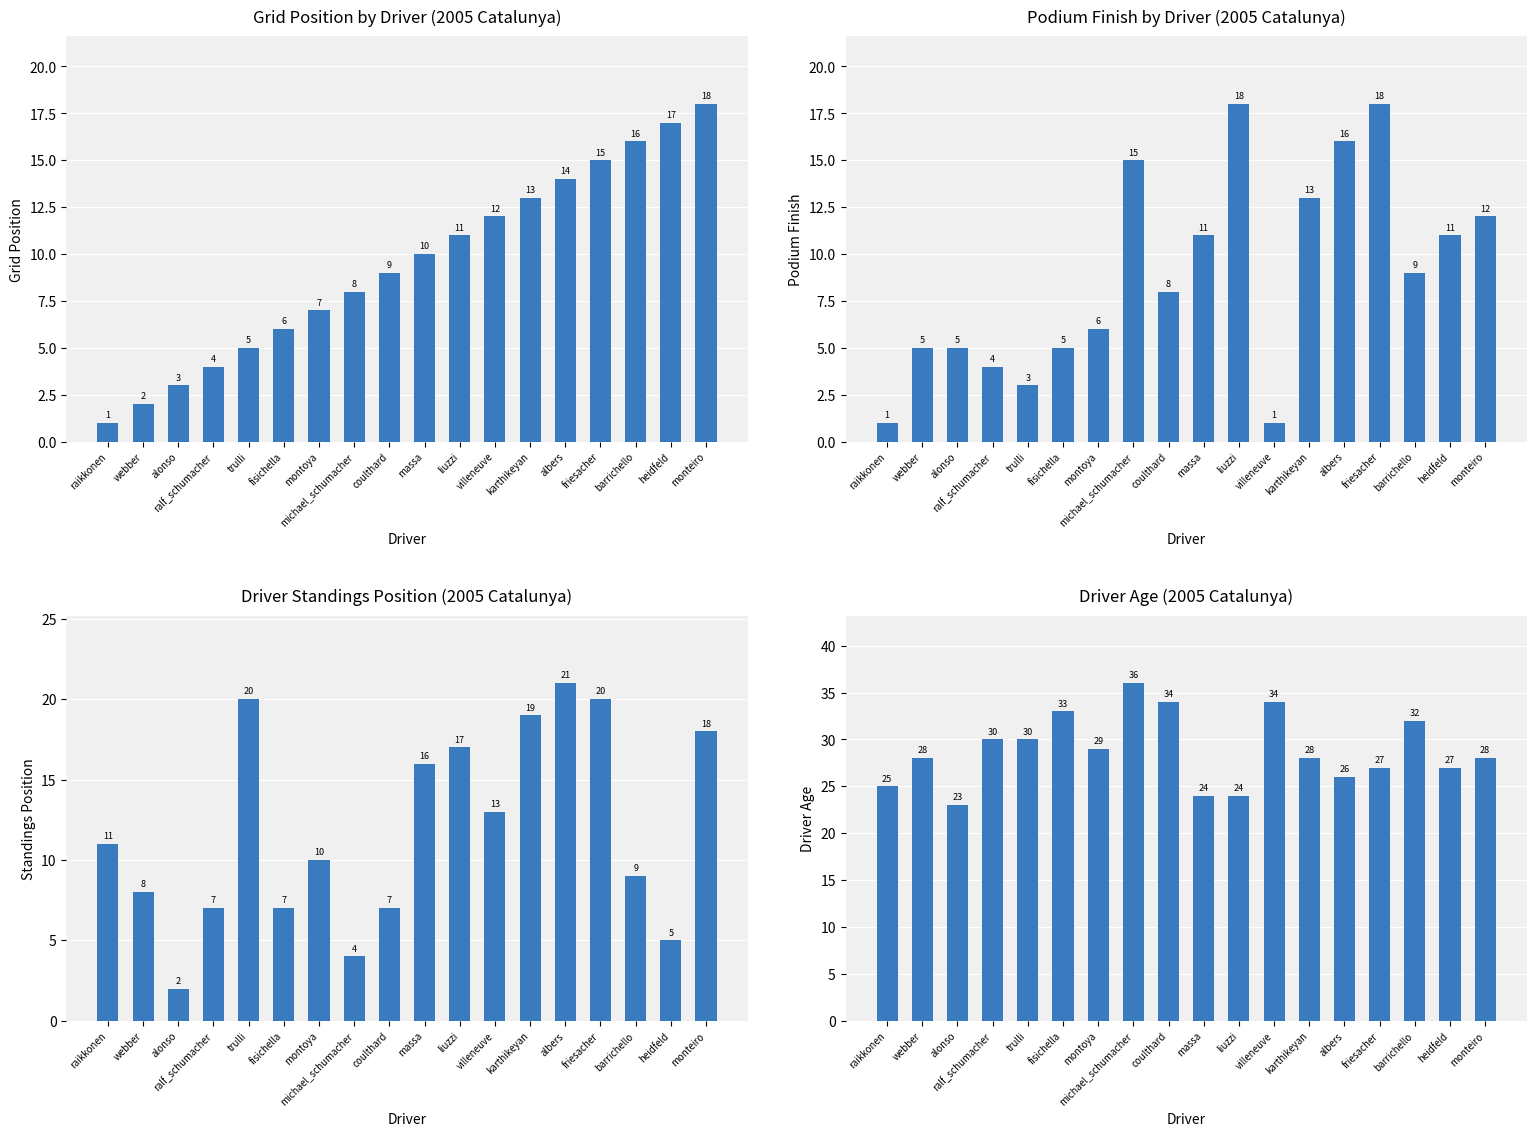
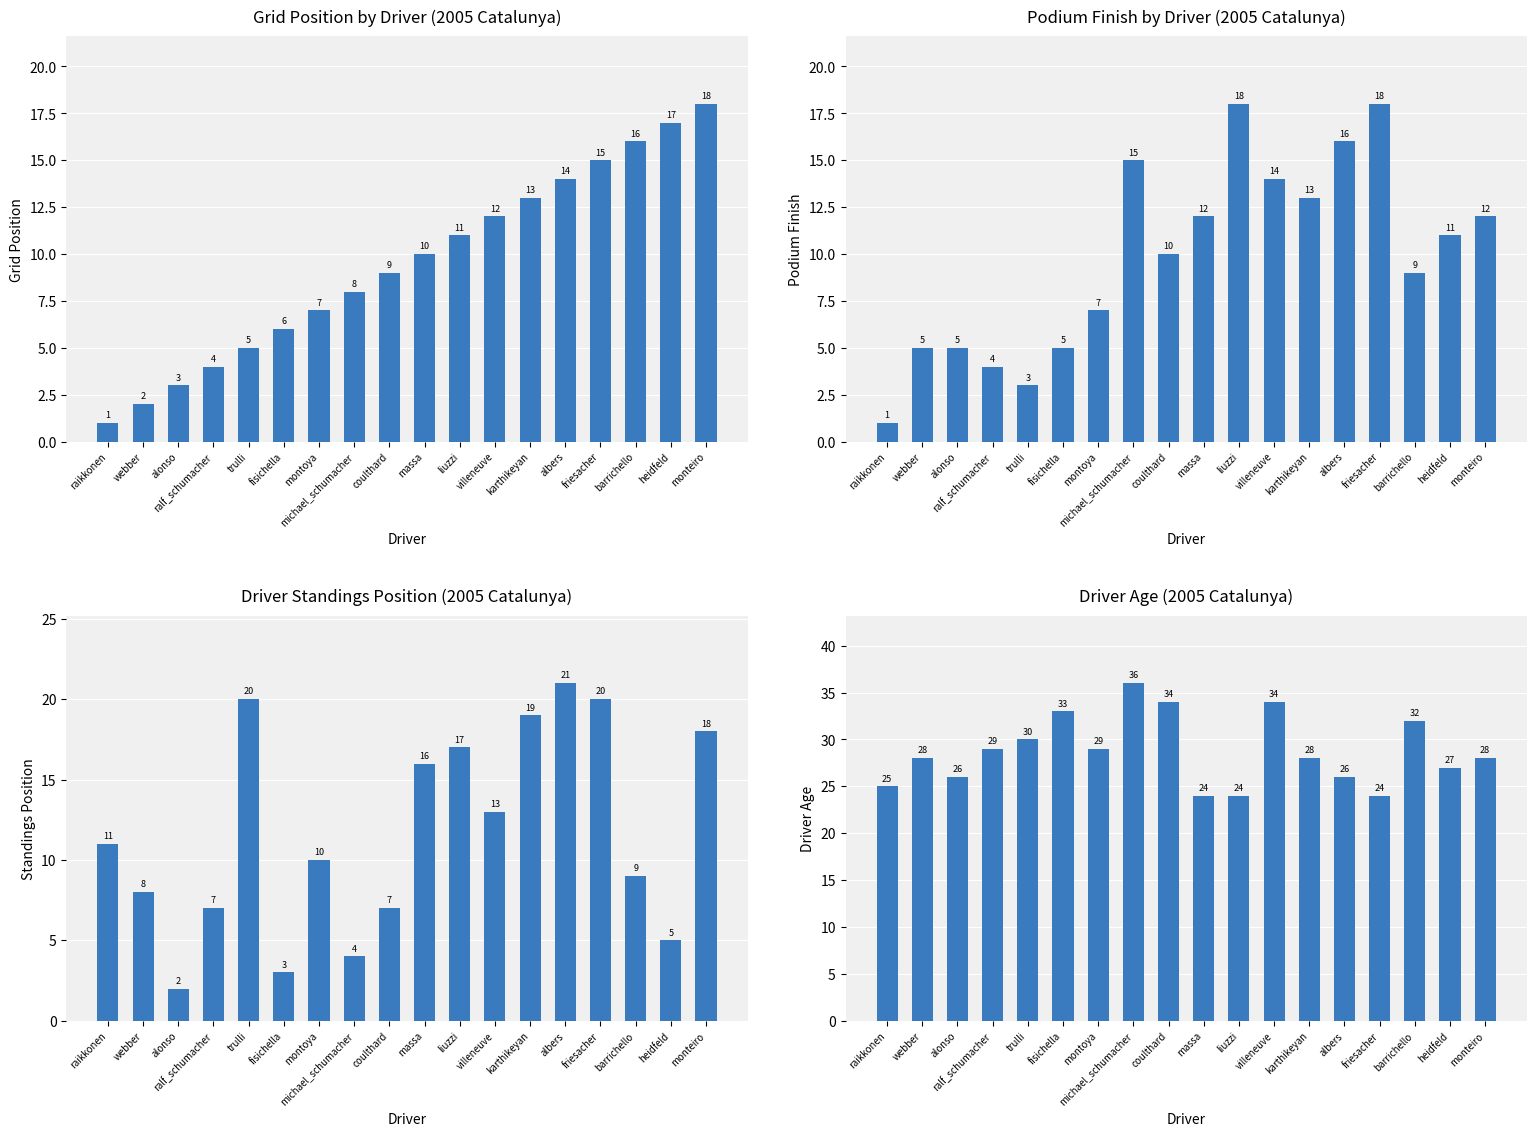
  {
    "Grid Position by Driver (2005 Catalunya)": {
      "raikkonen": 1,
      "webber": 2,
      "alonso": 3,
      "ralf_schumacher": 4,
      "trulli": 5,
      "fisichella": 6,
      "montoya": 7,
      "michael_schumacher": 8,
      "coulthard": 9,
      "massa": 10,
      "liuzzi": 11,
      "villeneuve": 12,
      "karthikeyan": 13,
      "albers": 14,
      "friesacher": 15,
      "barrichello": 16,
      "heidfeld": 17,
      "monteiro": 18
    },
    "Podium Finish by Driver (2005 Catalunya)": {
      "raikkonen": 1,
      "webber": 5,
      "alonso": 5,
      "ralf_schumacher": 4,
      "trulli": 3,
      "fisichella": 5,
-     "montoya": 6,
+     "montoya": 7,
      "michael_schumacher": 15,
-     "coulthard": 8,
-     "massa": 11,
+     "coulthard": 10,
+     "massa": 12,
      "liuzzi": 18,
-     "villeneuve": 1,
+     "villeneuve": 14,
      "karthikeyan": 13,
      "albers": 16,
      "friesacher": 18,
      "barrichello": 9,
      "heidfeld": 11,
      "monteiro": 12
    },
    "Driver Standings Position (2005 Catalunya)": {
      "raikkonen": 11,
      "webber": 8,
      "alonso": 2,
      "ralf_schumacher": 7,
      "trulli": 20,
-     "fisichella": 7,
+     "fisichella": 3,
      "montoya": 10,
      "michael_schumacher": 4,
      "coulthard": 7,
      "massa": 16,
      "liuzzi": 17,
      "villeneuve": 13,
      "karthikeyan": 19,
      "albers": 21,
      "friesacher": 20,
      "barrichello": 9,
      "heidfeld": 5,
      "monteiro": 18
    },
    "Driver Age (2005 Catalunya)": {
      "raikkonen": 25,
      "webber": 28,
-     "alonso": 23,
-     "ralf_schumacher": 30,
+     "alonso": 26,
+     "ralf_schumacher": 29,
      "trulli": 30,
      "fisichella": 33,
      "montoya": 29,
      "michael_schumacher": 36,
      "coulthard": 34,
      "massa": 24,
      "liuzzi": 24,
      "villeneuve": 34,
      "karthikeyan": 28,
      "albers": 26,
-     "friesacher": 27,
+     "friesacher": 24,
      "barrichello": 32,
      "heidfeld": 27,
      "monteiro": 28
    }
  }
